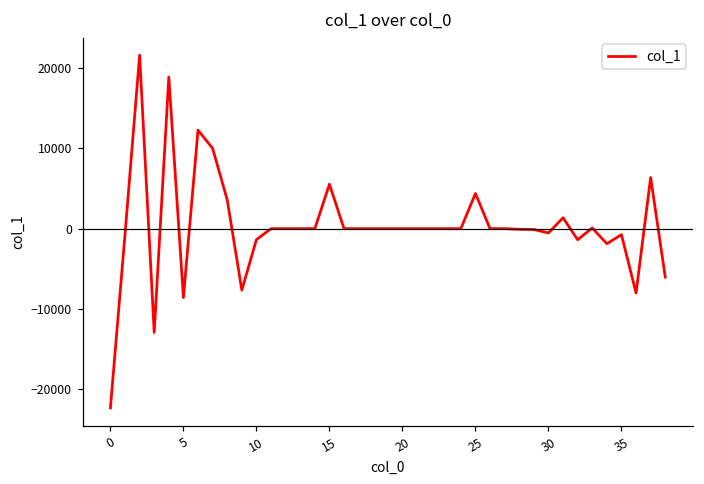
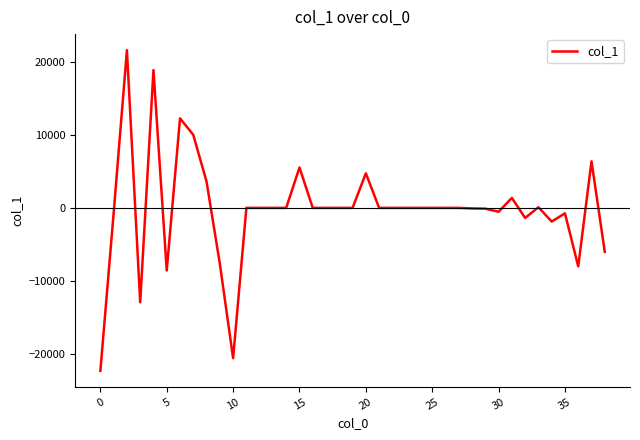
  {
    "0": -22000,
    "5": -9000,
-   "10": -1000,
+   "10": -21000,
    "15": 6000,
-   "20": 0,
-   "25": 4000,
+   "20": 5000,
+   "25": 0,
    "30": -1000,
    "35": -1000
  }
